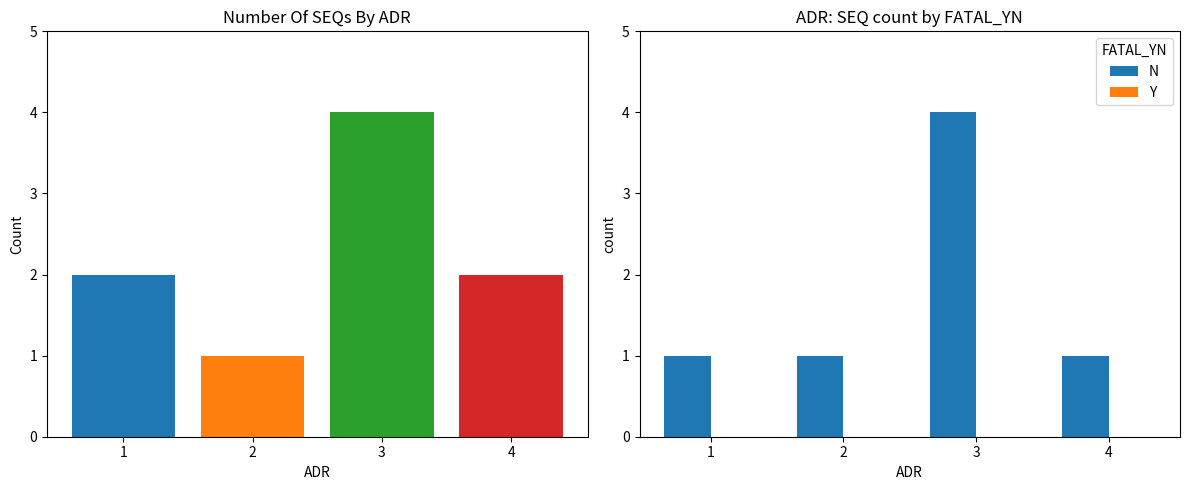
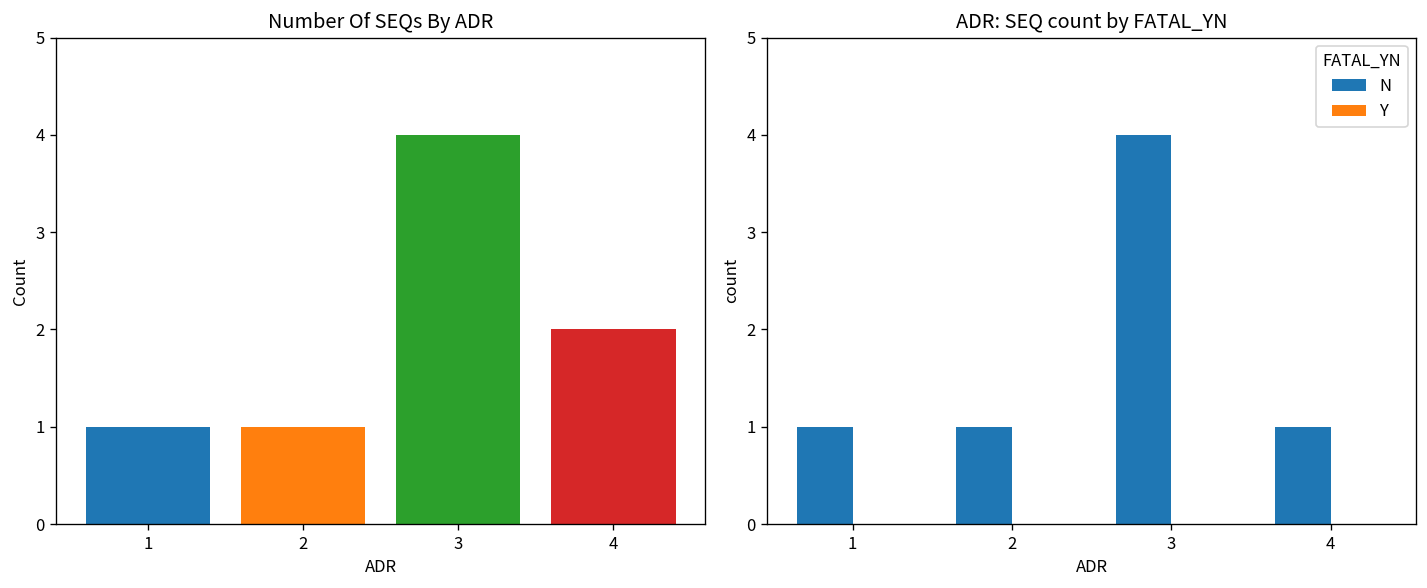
  {
    "Number Of SEQs By ADR": {
-     "1": 2,
+     "1": 1,
      "2": 1,
      "3": 4,
      "4": 2
    },
    "ADR: SEQ count by FATAL_YN": {
      "N": {
        "1": 1.0,
        "2": 1.0,
        "3": 4.0,
        "4": 1.0
      },
      "Y": {
        "1": 0.0,
        "2": 0.0,
        "3": 0.0,
        "4": 0.0
      }
    }
  }
